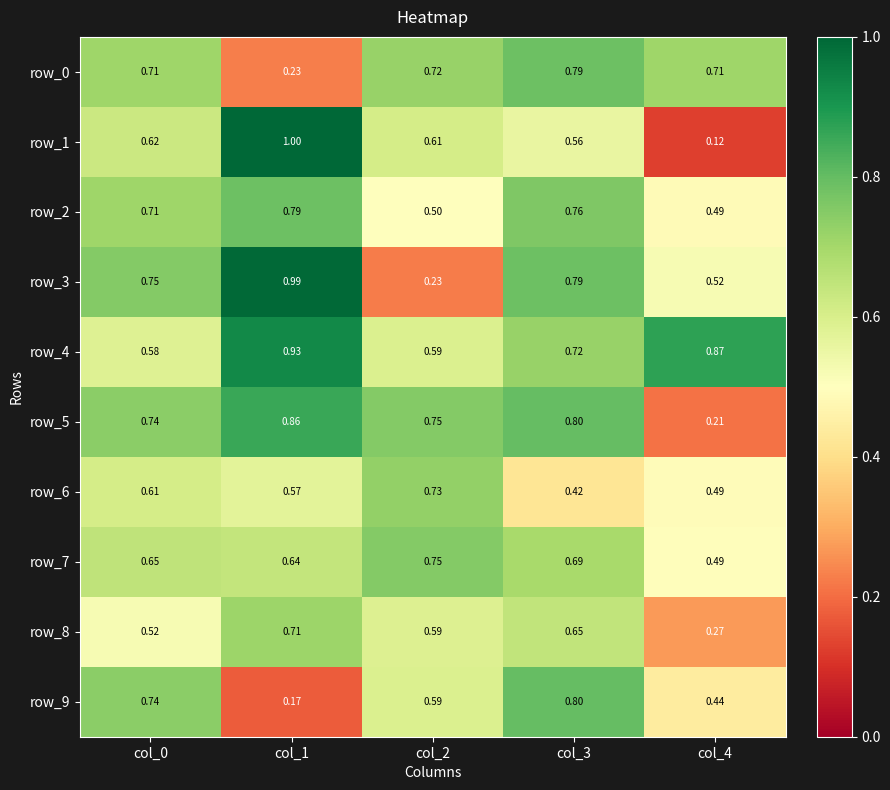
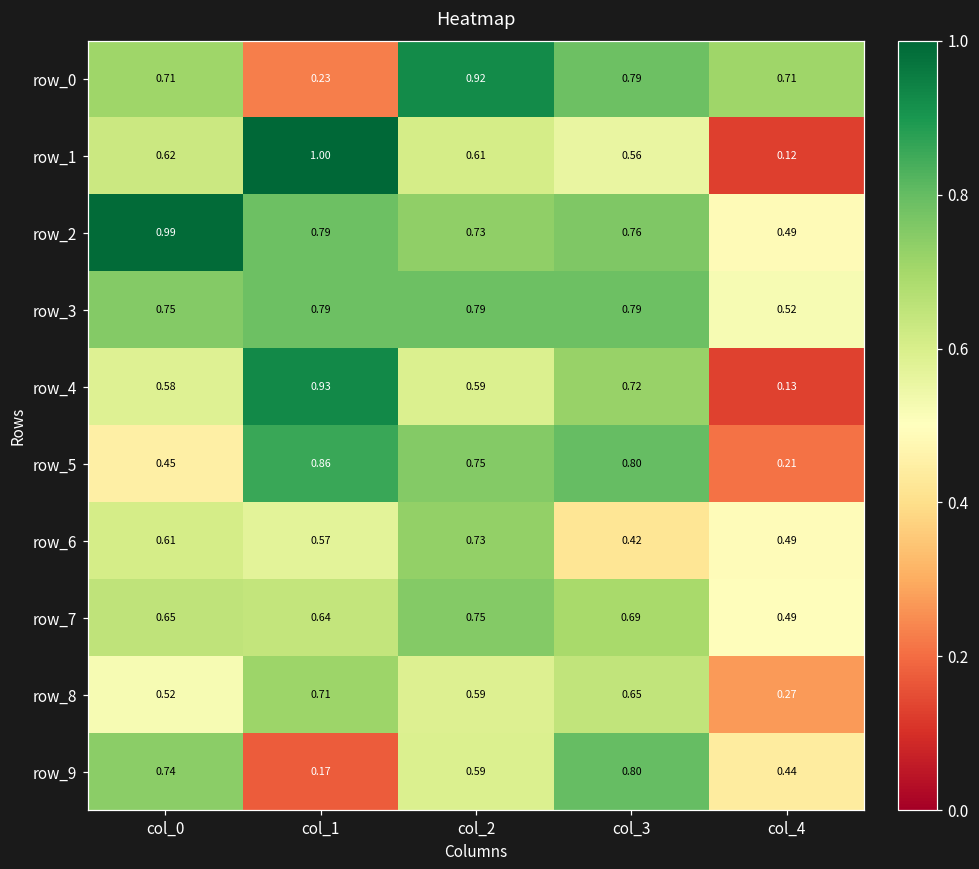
  {
    "row_0": {
      "col_0": 0.71,
      "col_1": 0.23,
-     "col_2": 0.72,
+     "col_2": 0.92,
      "col_3": 0.79,
      "col_4": 0.71
    },
    "row_1": {
      "col_0": 0.62,
      "col_1": 1.00,
      "col_2": 0.61,
      "col_3": 0.56,
      "col_4": 0.12
    },
    "row_2": {
-     "col_0": 0.71,
+     "col_0": 0.99,
      "col_1": 0.79,
-     "col_2": 0.50,
+     "col_2": 0.73,
      "col_3": 0.76,
      "col_4": 0.49
    },
    "row_3": {
      "col_0": 0.75,
-     "col_1": 0.99,
-     "col_2": 0.23,
+     "col_1": 0.79,
+     "col_2": 0.79,
      "col_3": 0.79,
      "col_4": 0.52
    },
    "row_4": {
      "col_0": 0.58,
      "col_1": 0.93,
      "col_2": 0.59,
      "col_3": 0.72,
-     "col_4": 0.87
+     "col_4": 0.13
    },
    "row_5": {
-     "col_0": 0.74,
+     "col_0": 0.45,
      "col_1": 0.86,
      "col_2": 0.75,
      "col_3": 0.80,
      "col_4": 0.21
    },
    "row_6": {
      "col_0": 0.61,
      "col_1": 0.57,
      "col_2": 0.73,
      "col_3": 0.42,
      "col_4": 0.49
    },
    "row_7": {
      "col_0": 0.65,
      "col_1": 0.64,
      "col_2": 0.75,
      "col_3": 0.69,
      "col_4": 0.49
    },
    "row_8": {
      "col_0": 0.52,
      "col_1": 0.71,
      "col_2": 0.59,
      "col_3": 0.65,
      "col_4": 0.27
    },
    "row_9": {
      "col_0": 0.74,
      "col_1": 0.17,
      "col_2": 0.59,
      "col_3": 0.80,
      "col_4": 0.44
    }
  }
